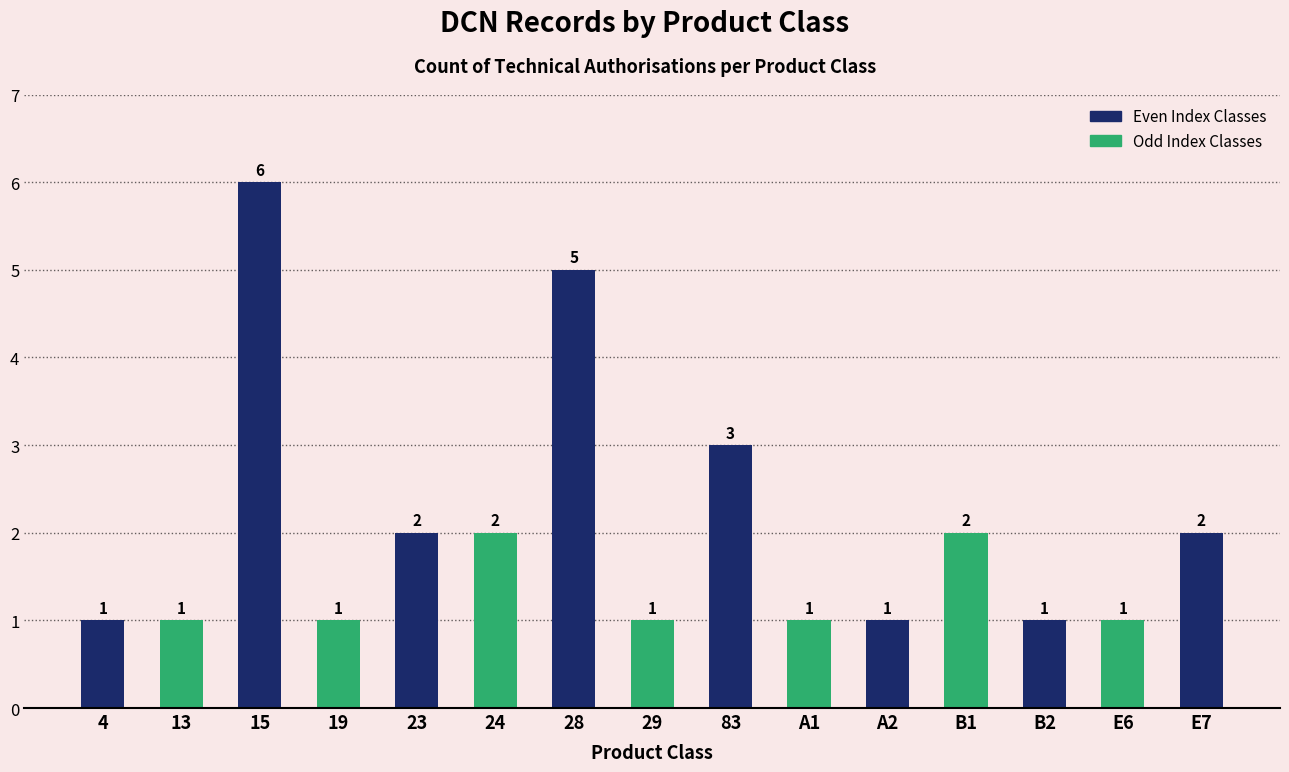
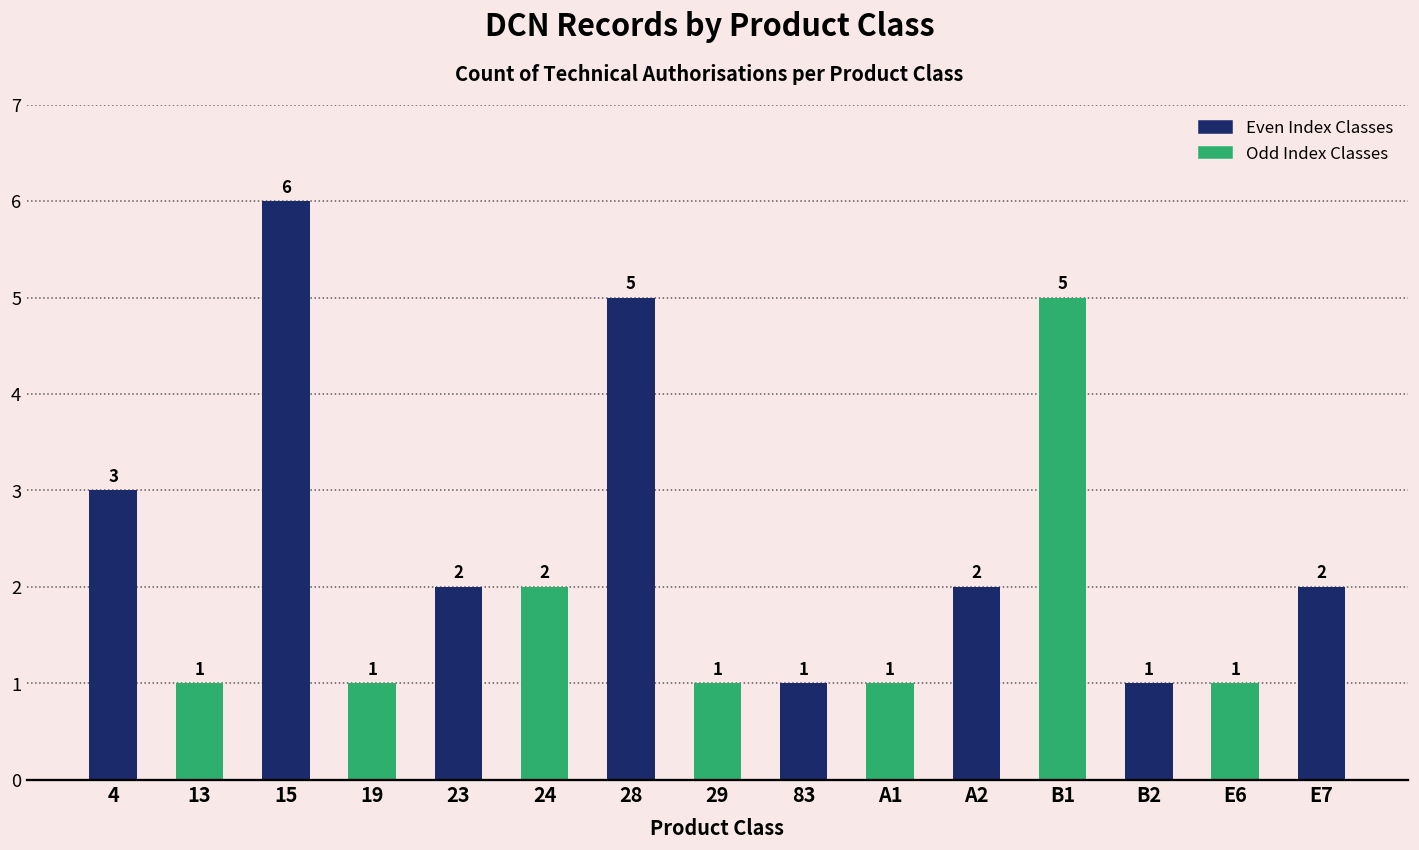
  {
-   "4": 1,
+   "4": 3,
    "13": 1,
    "15": 6,
    "19": 1,
    "23": 2,
    "24": 2,
    "28": 5,
    "29": 1,
-   "83": 3,
+   "83": 1,
    "A1": 1,
-   "A2": 1,
-   "B1": 2,
+   "A2": 2,
+   "B1": 5,
    "B2": 1,
    "E6": 1,
    "E7": 2
  }
